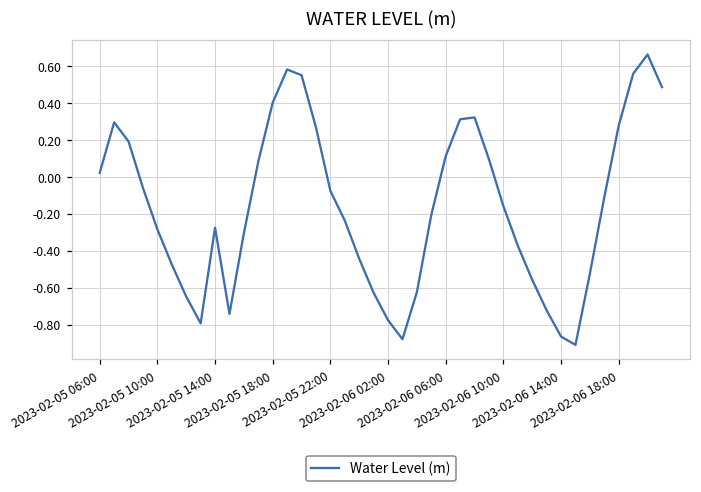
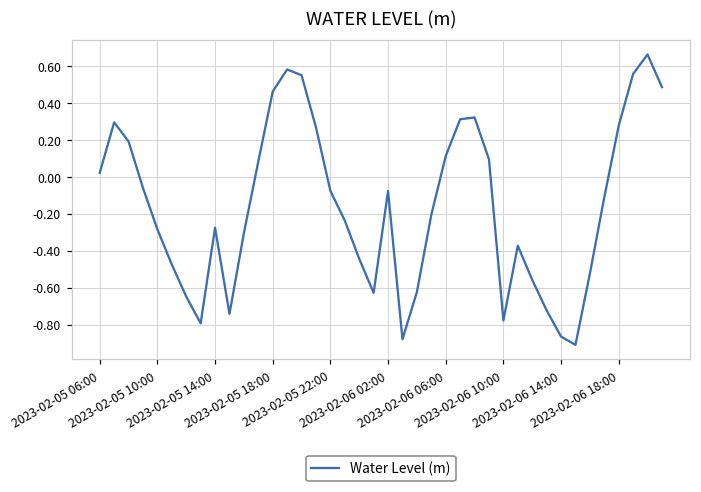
  {
    "2023-02-05 06:00": 0.02,
    "2023-02-05 10:00": -0.28,
    "2023-02-05 14:00": -0.27,
-   "2023-02-05 18:00": 0.40,
+   "2023-02-05 18:00": 0.46,
    "2023-02-05 22:00": -0.08,
-   "2023-02-06 02:00": -0.78,
+   "2023-02-06 02:00": -0.08,
    "2023-02-06 06:00": 0.11,
-   "2023-02-06 10:00": -0.16,
+   "2023-02-06 10:00": -0.78,
    "2023-02-06 14:00": -0.86,
    "2023-02-06 18:00": 0.28
  }
